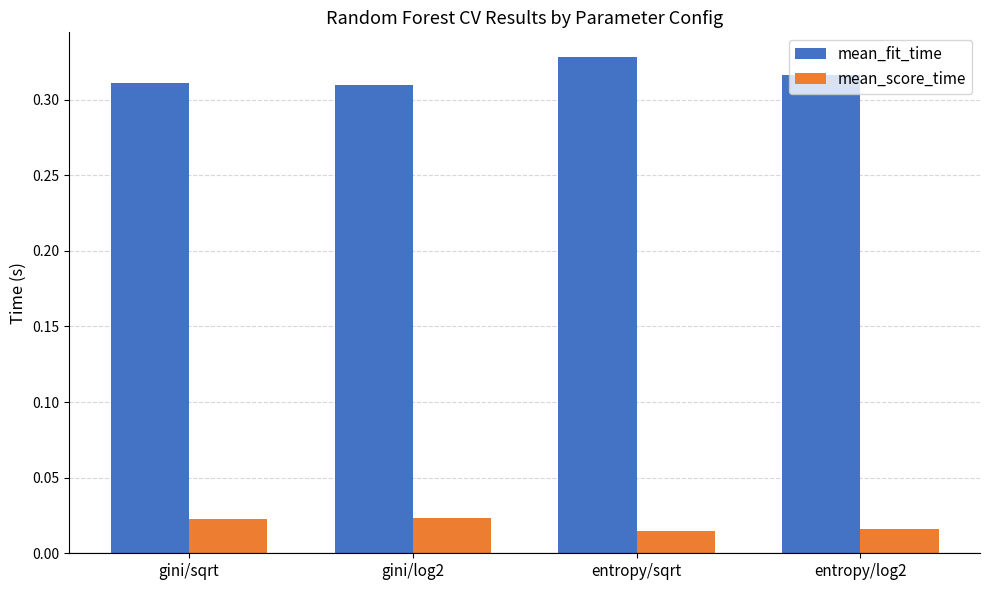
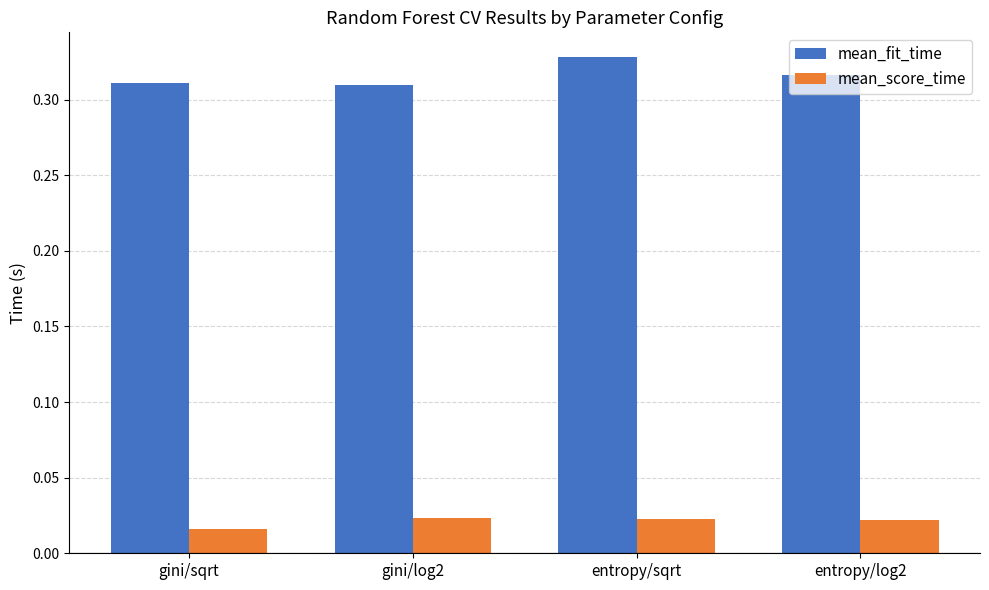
  {
    "mean_fit_time": {
      "gini/sqrt": 0.311,
      "gini/log2": 0.309,
      "entropy/sqrt": 0.328
    },
    "mean_score_time": {
-     "gini/sqrt": 0.023,
+     "gini/sqrt": 0.016,
      "gini/log2": 0.023,
-     "entropy/sqrt": 0.015,
-     "entropy/log2": 0.016
+     "entropy/sqrt": 0.023,
+     "entropy/log2": 0.022
    }
  }
